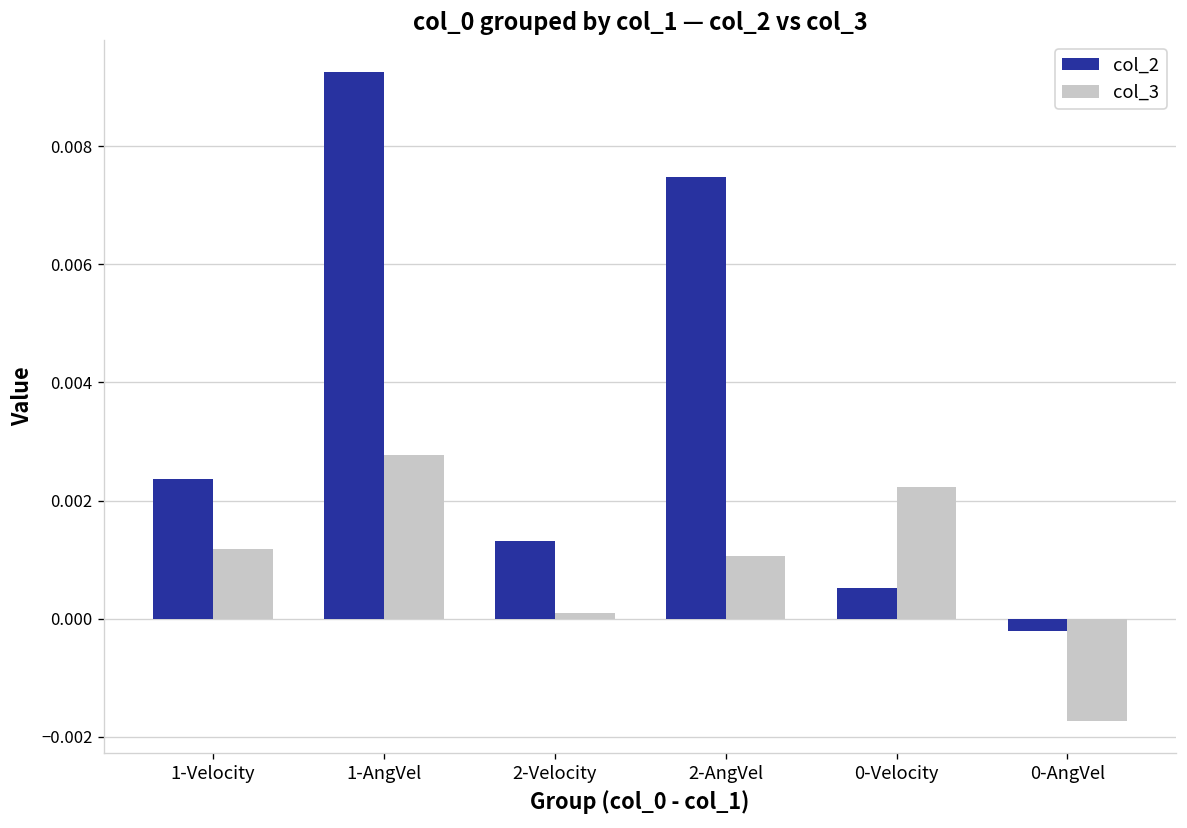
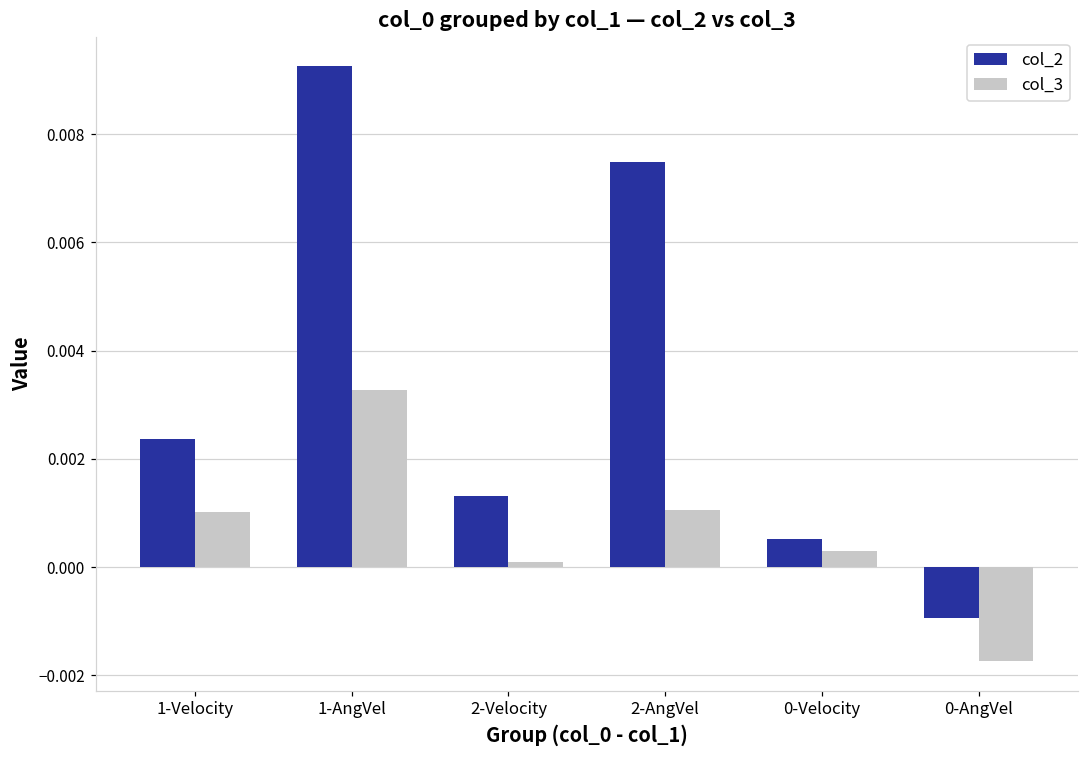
  {
    "col_2": {
      "1-Velocity": 0.0024,
      "1-AngVel": 0.0093,
      "2-Velocity": 0.0013,
      "2-AngVel": 0.0075,
      "0-Velocity": 0.0005,
-     "0-AngVel": -0.0002
+     "0-AngVel": -0.0009
    },
    "col_3": {
-     "1-Velocity": 0.0012,
-     "1-AngVel": 0.0028,
+     "1-Velocity": 0.0010,
+     "1-AngVel": 0.0033,
      "2-Velocity": 0.0001,
      "2-AngVel": 0.0011,
-     "0-Velocity": 0.0022,
+     "0-Velocity": 0.0003,
      "0-AngVel": -0.0017
    }
  }
